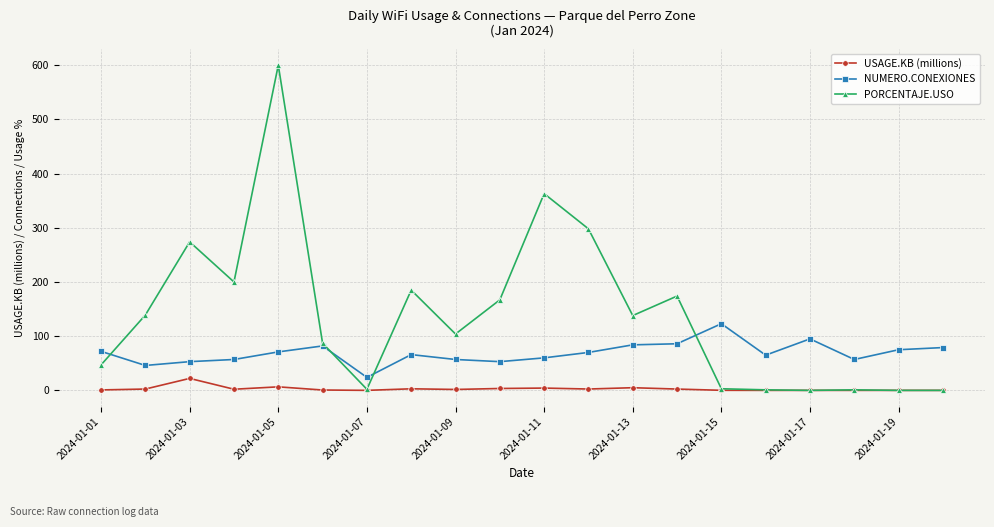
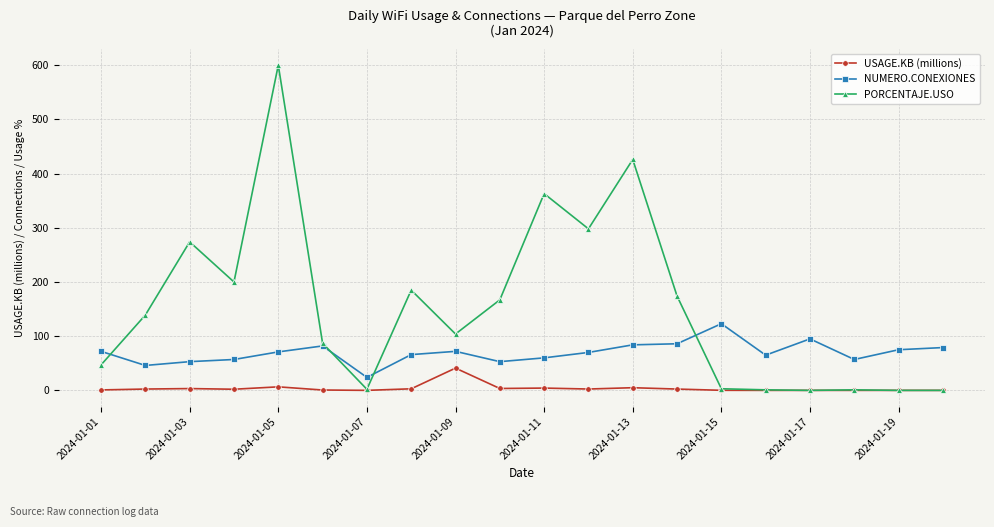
  {
    "USAGE.KB (millions)": {
      "2024-01-01": 0,
-     "2024-01-03": 20,
+     "2024-01-03": 0,
      "2024-01-05": 10,
-     "2024-01-09": 0,
+     "2024-01-09": 40,
      "2024-01-11": 0,
      "2024-01-13": 0
    },
    "NUMERO.CONEXIONES": {
      "2024-01-01": 70,
      "2024-01-03": 50,
      "2024-01-05": 70,
      "2024-01-07": 20,
-     "2024-01-09": 60,
+     "2024-01-09": 70,
      "2024-01-11": 60,
      "2024-01-13": 80,
      "2024-01-15": 120,
      "2024-01-17": 100,
      "2024-01-19": 80
    },
    "PORCENTAJE.USO": {
      "2024-01-01": 50,
      "2024-01-03": 270,
      "2024-01-05": 600,
      "2024-01-09": 100,
      "2024-01-11": 360,
-     "2024-01-13": 140
+     "2024-01-13": 430
    }
  }
